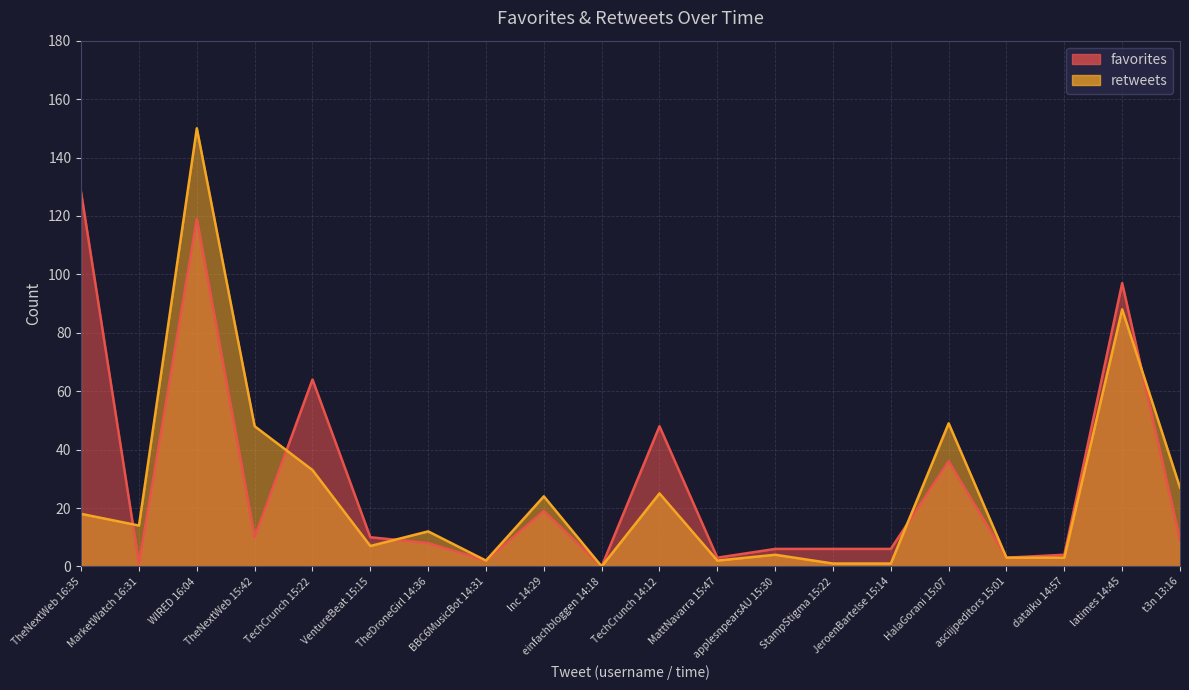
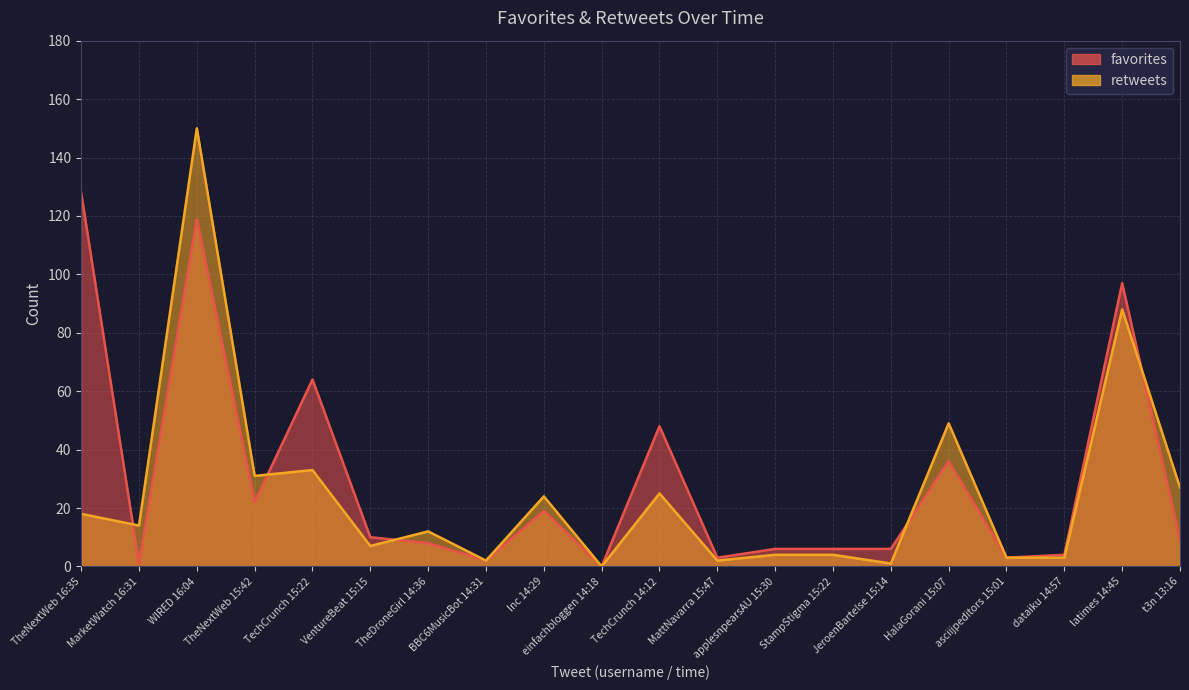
  {
    "favorites": {
      "TheNextWeb 16:35": 128,
      "MarketWatch 16:31": 1,
      "WIRED 16:04": 119,
-     "TheNextWeb 15:42": 10,
+     "TheNextWeb 15:42": 22,
      "TechCrunch 15:22": 64,
      "VentureBeat 15:15": 10,
      "TheDroneGirl 14:36": 8,
      "Inc 14:29": 19,
      "TechCrunch 14:12": 48,
      "MattNavarra 15:47": 3,
      "applesnpearsAU 15:30": 6,
      "StampStigma 15:22": 6,
      "JeroenBartelse 15:14": 6,
      "HalaGorani 15:07": 36,
      "dataiku 14:57": 4,
      "latimes 14:45": 97,
      "t3n 13:16": 9
    },
    "retweets": {
      "TheNextWeb 16:35": 18,
      "MarketWatch 16:31": 14,
      "WIRED 16:04": 150,
-     "TheNextWeb 15:42": 48,
+     "TheNextWeb 15:42": 31,
      "TechCrunch 15:22": 33,
      "VentureBeat 15:15": 7,
      "TheDroneGirl 14:36": 12,
      "Inc 14:29": 24,
      "TechCrunch 14:12": 25,
      "MattNavarra 15:47": 2,
      "applesnpearsAU 15:30": 4,
-     "StampStigma 15:22": 1,
+     "StampStigma 15:22": 4,
      "JeroenBartelse 15:14": 1,
      "HalaGorani 15:07": 49,
      "dataiku 14:57": 3,
      "latimes 14:45": 88,
      "t3n 13:16": 27
    }
  }
